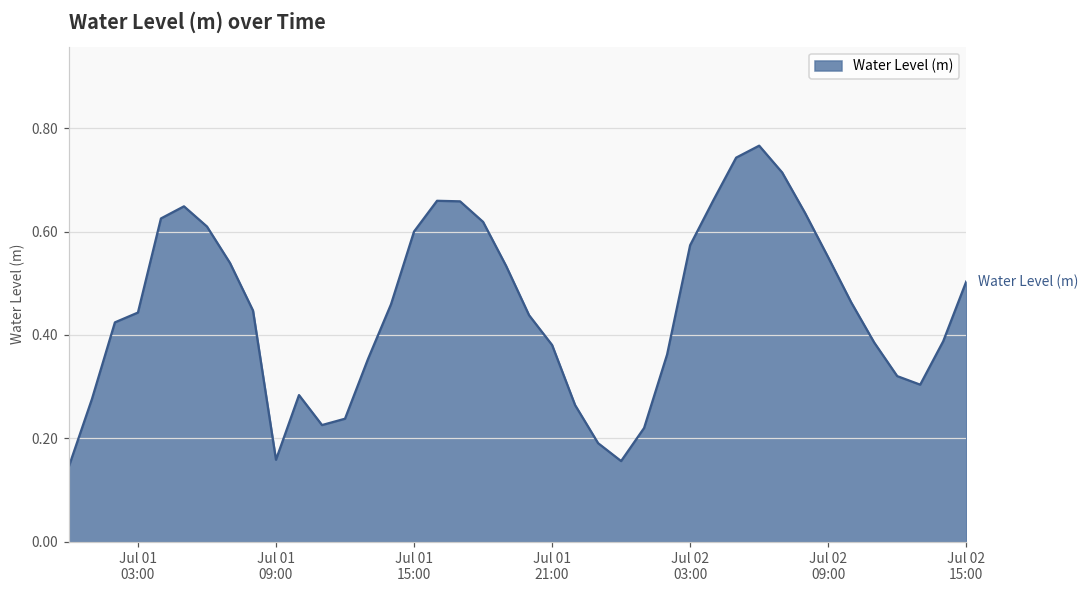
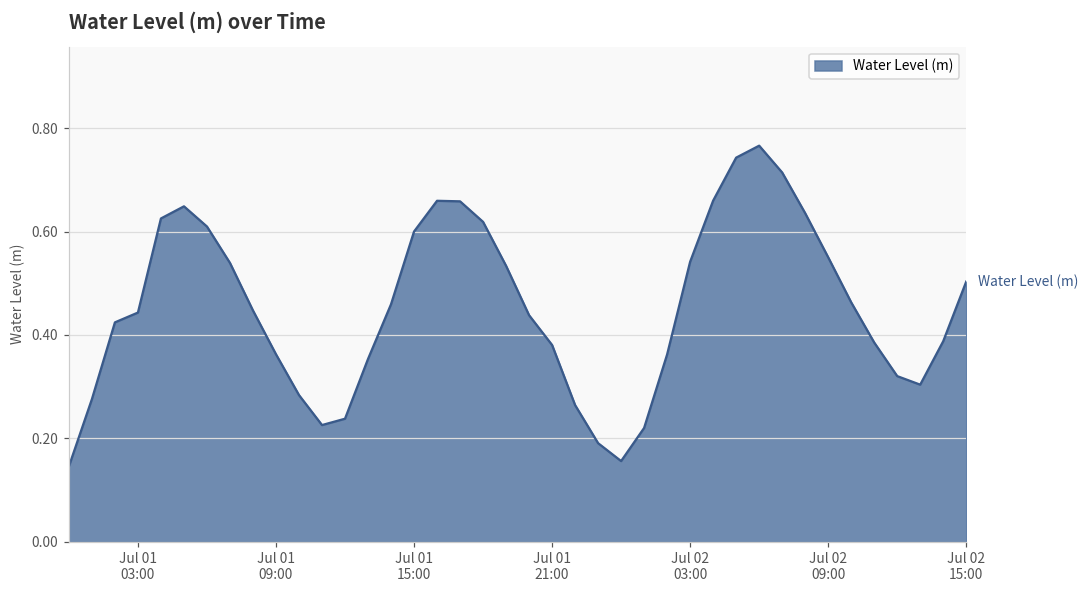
  {
    "Jul 01 03:00": 0.44,
-   "Jul 01 09:00": 0.16,
+   "Jul 01 09:00": 0.36,
    "Jul 01 15:00": 0.60,
    "Jul 01 21:00": 0.38,
-   "Jul 02 03:00": 0.57,
+   "Jul 02 03:00": 0.54,
    "Jul 02 09:00": 0.55,
    "Jul 02 15:00": 0.50
  }
